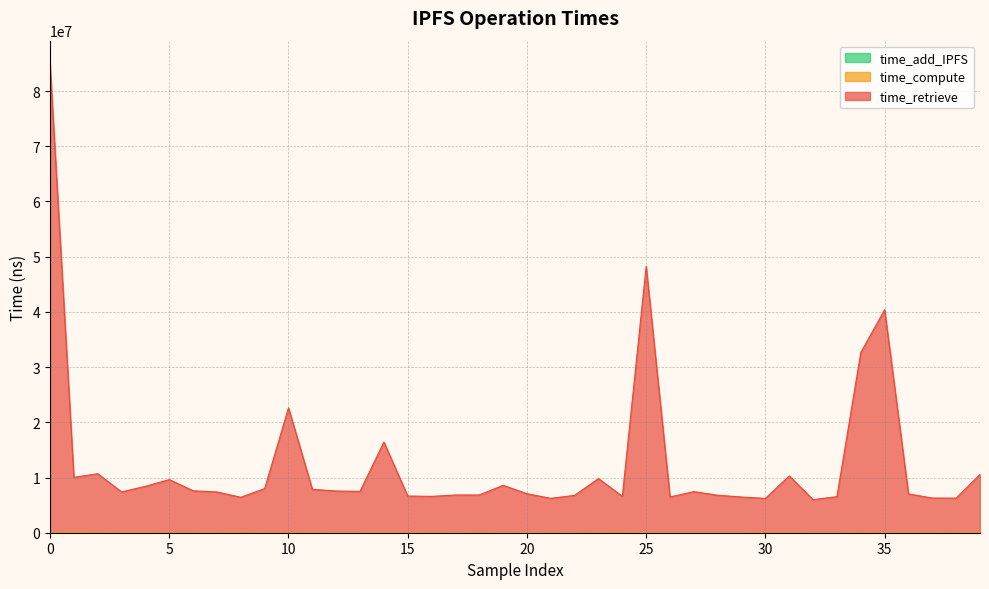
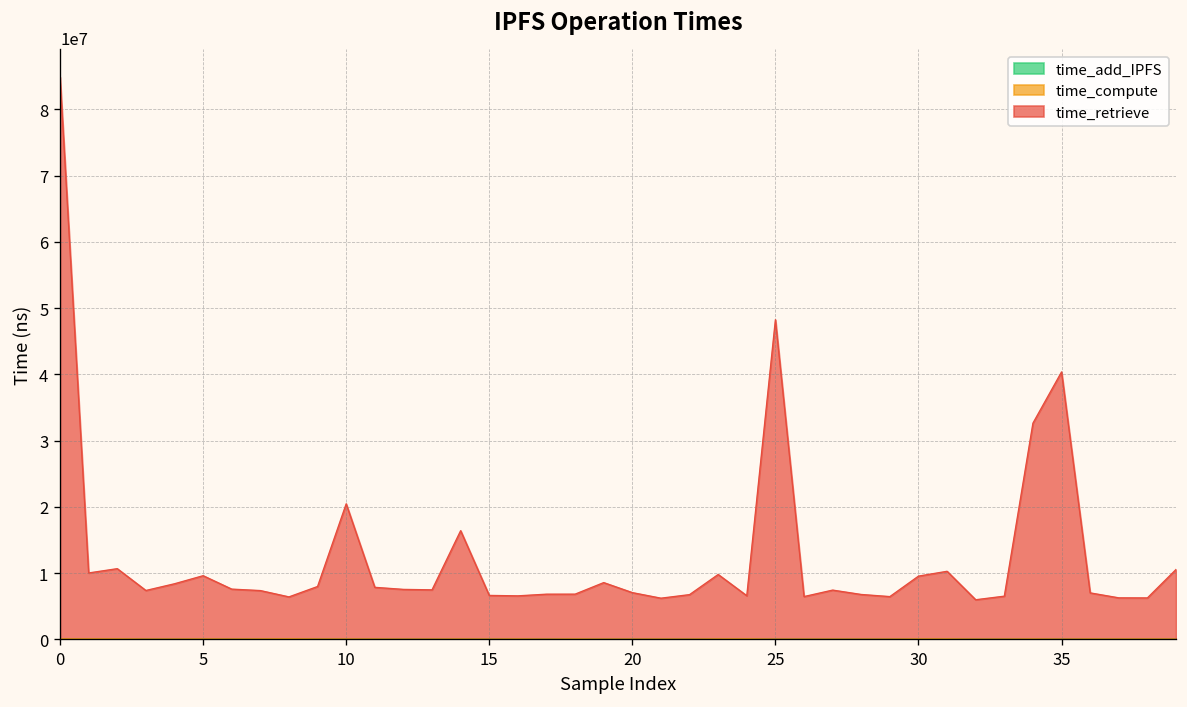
  {
    "time_retrieve": {
      "0": 85000000,
      "5": 10000000,
-     "10": 23000000,
+     "10": 20000000,
      "15": 7000000,
      "20": 7000000,
      "25": 48000000,
-     "30": 6000000,
+     "30": 10000000,
      "35": 40000000
    }
  }
